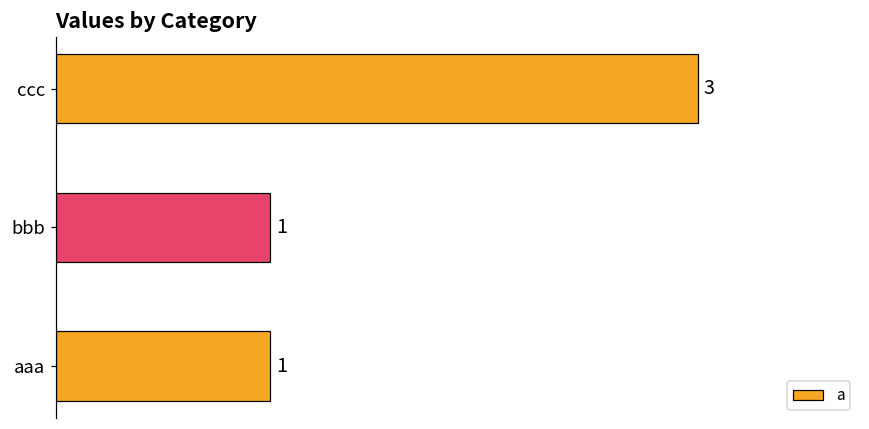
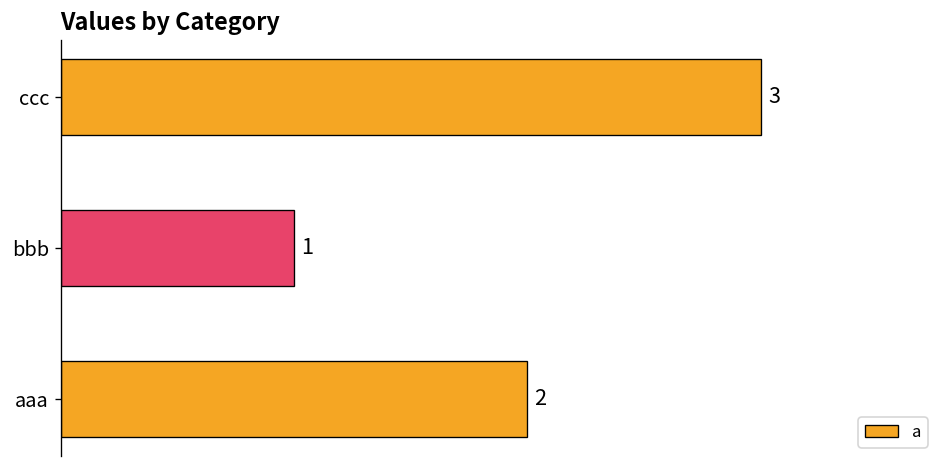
  {
    "ccc": 3,
    "bbb": 1,
-   "aaa": 1
+   "aaa": 2
  }
